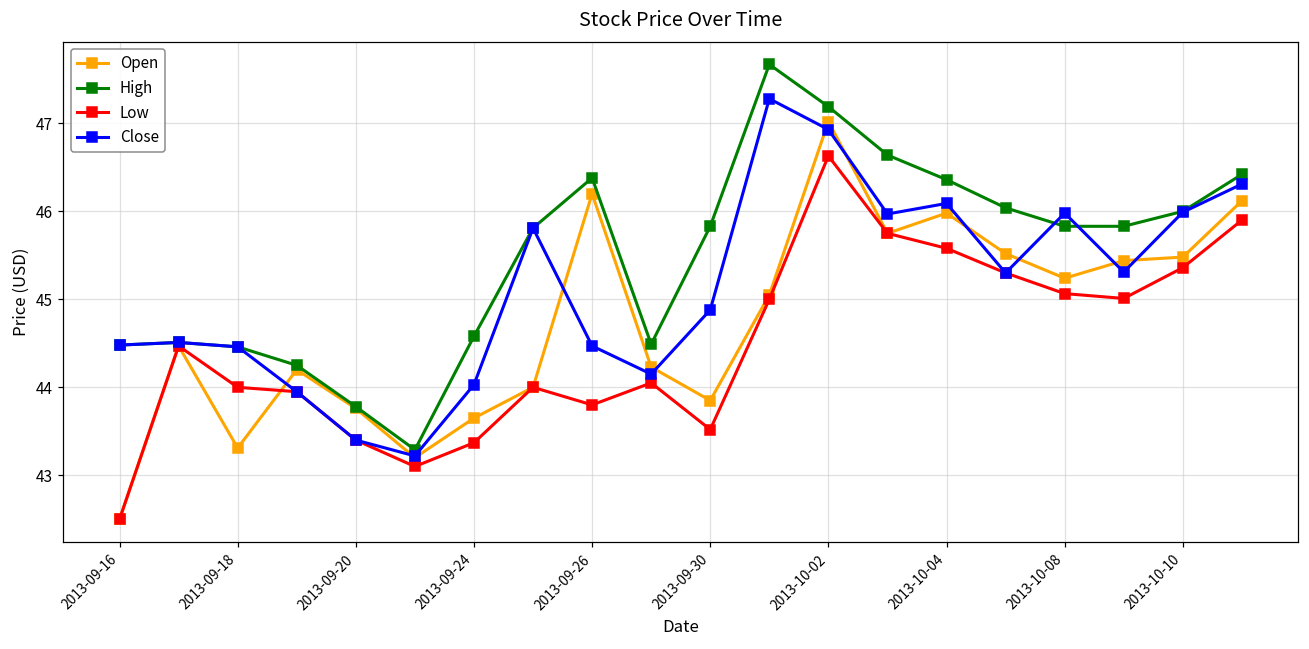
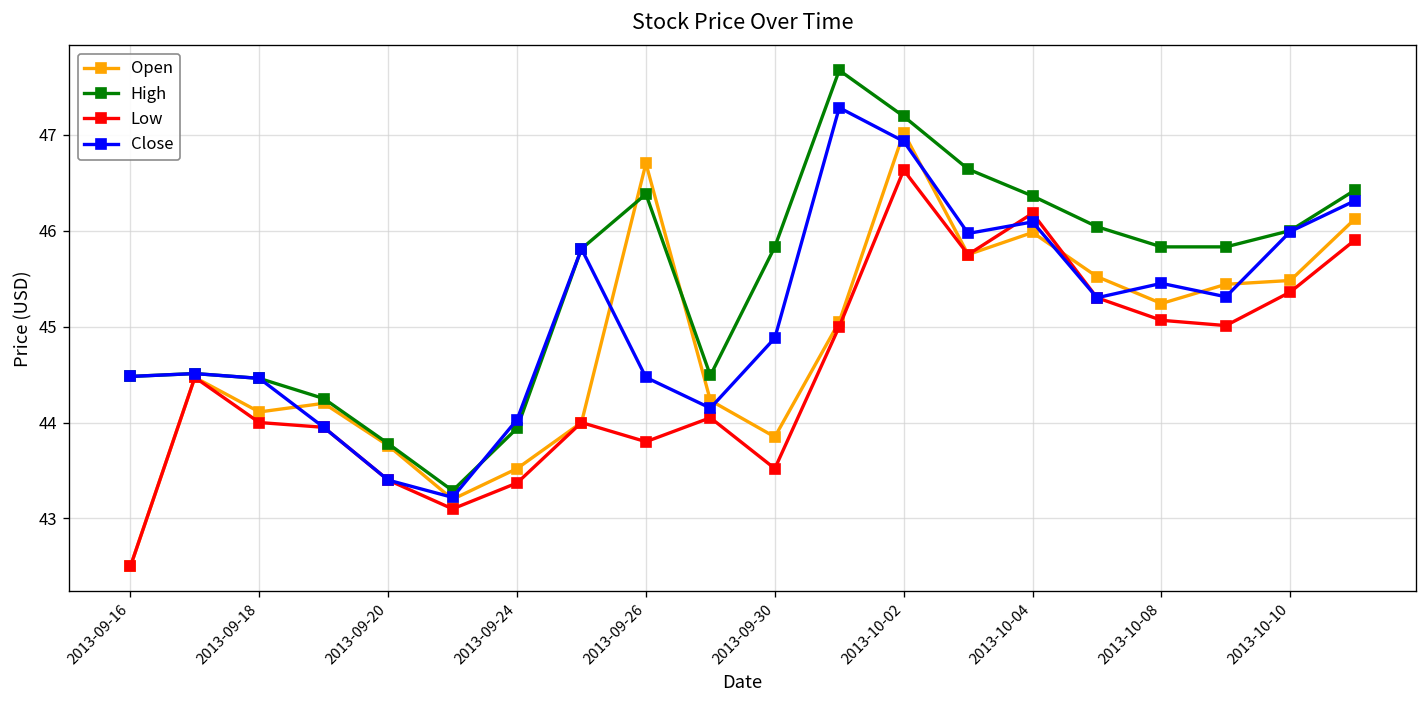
  {
    "Open": {
-     "2013-09-18": 43.3,
-     "2013-09-24": 43.7,
-     "2013-09-26": 46.2,
+     "2013-09-18": 44.1,
+     "2013-09-24": 43.5,
+     "2013-09-26": 46.7,
      "2013-09-30": 43.9,
      "2013-10-02": 47.0,
      "2013-10-04": 46.0,
      "2013-10-08": 45.2,
      "2013-10-10": 45.5
    },
    "High": {
-     "2013-09-24": 44.6,
+     "2013-09-24": 43.9,
      "2013-09-26": 46.4,
      "2013-09-30": 45.8,
      "2013-10-02": 47.2,
      "2013-10-04": 46.4,
      "2013-10-08": 45.8
    },
    "Low": {
      "2013-09-18": 44.0,
      "2013-09-24": 43.4,
      "2013-09-26": 43.8,
      "2013-09-30": 43.5,
      "2013-10-02": 46.6,
-     "2013-10-04": 45.6,
+     "2013-10-04": 46.2,
      "2013-10-08": 45.1,
      "2013-10-10": 45.4
    },
    "Close": {
      "2013-09-24": 44.0,
      "2013-09-26": 44.5,
      "2013-09-30": 44.9,
      "2013-10-02": 46.9,
      "2013-10-04": 46.1,
-     "2013-10-08": 46.0
+     "2013-10-08": 45.5
    }
  }
